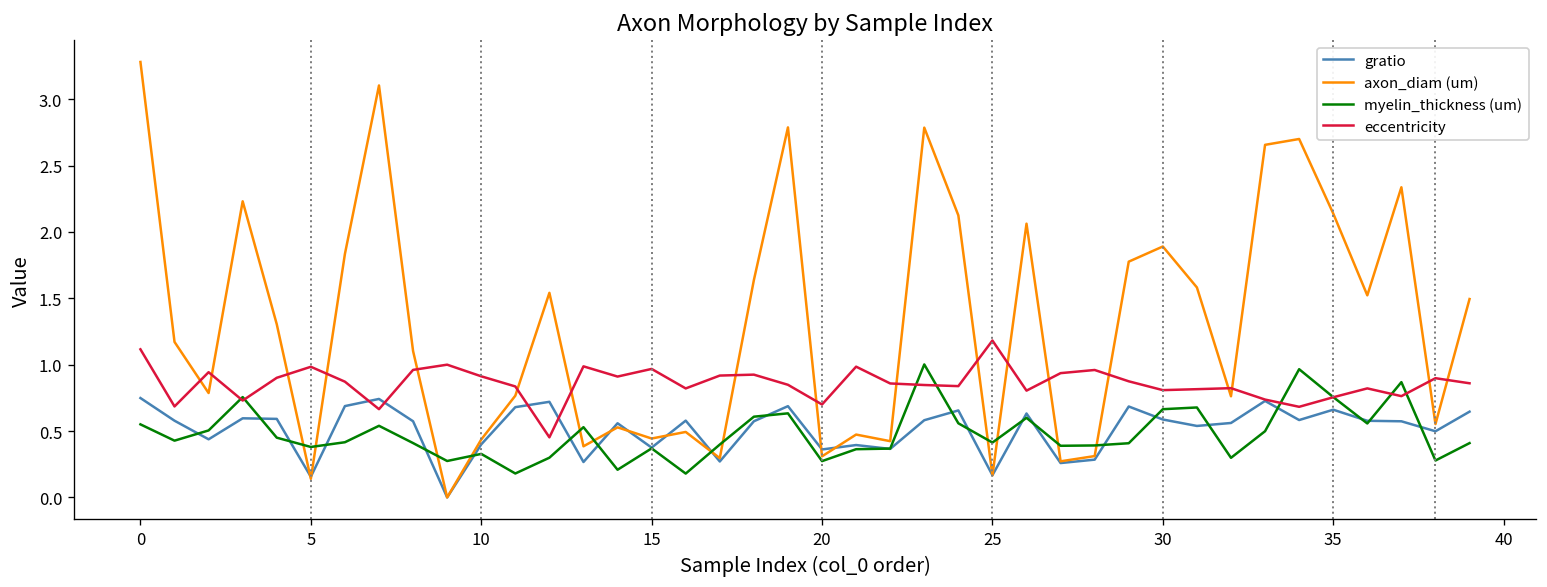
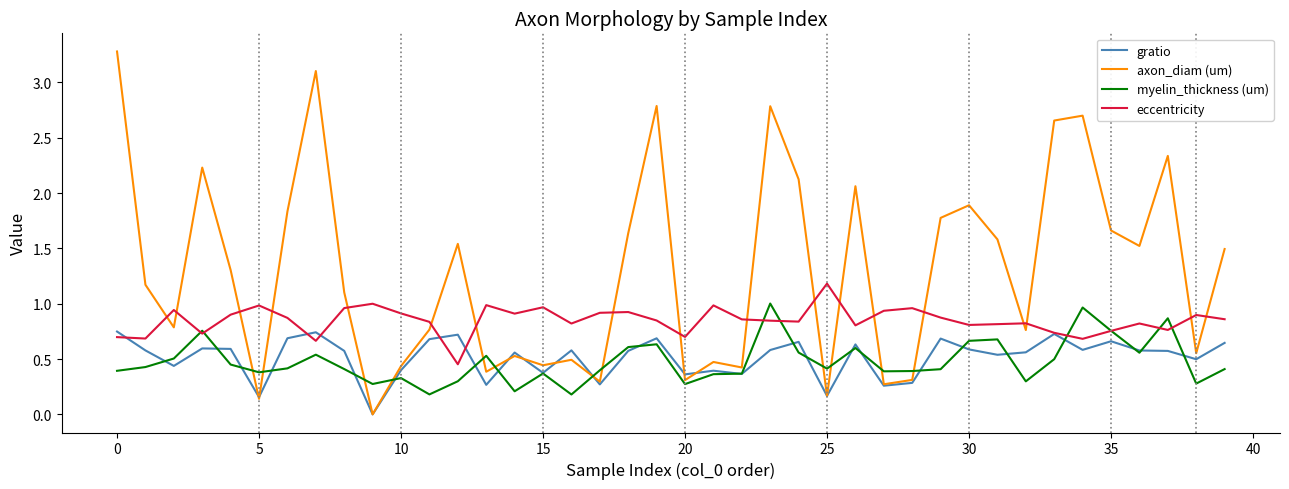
  {
    "gratio": {
      "0": 0.75,
      "10": 0.40,
      "20": 0.36,
      "30": 0.59,
      "35": 0.66
    },
    "axon_diam (um)": {
      "0": 3.28,
      "10": 0.44,
      "15": 0.44,
      "20": 0.31,
      "30": 1.89,
-     "35": 2.14
+     "35": 1.66
    },
    "myelin_thickness (um)": {
-     "0": 0.55,
+     "0": 0.39,
      "5": 0.38,
      "10": 0.33,
      "20": 0.27,
      "25": 0.41,
      "30": 0.66
    },
    "eccentricity": {
-     "0": 1.12,
+     "0": 0.70,
      "5": 0.98,
      "10": 0.91,
      "15": 0.97,
      "20": 0.70,
      "25": 1.18,
      "30": 0.81
    }
  }
